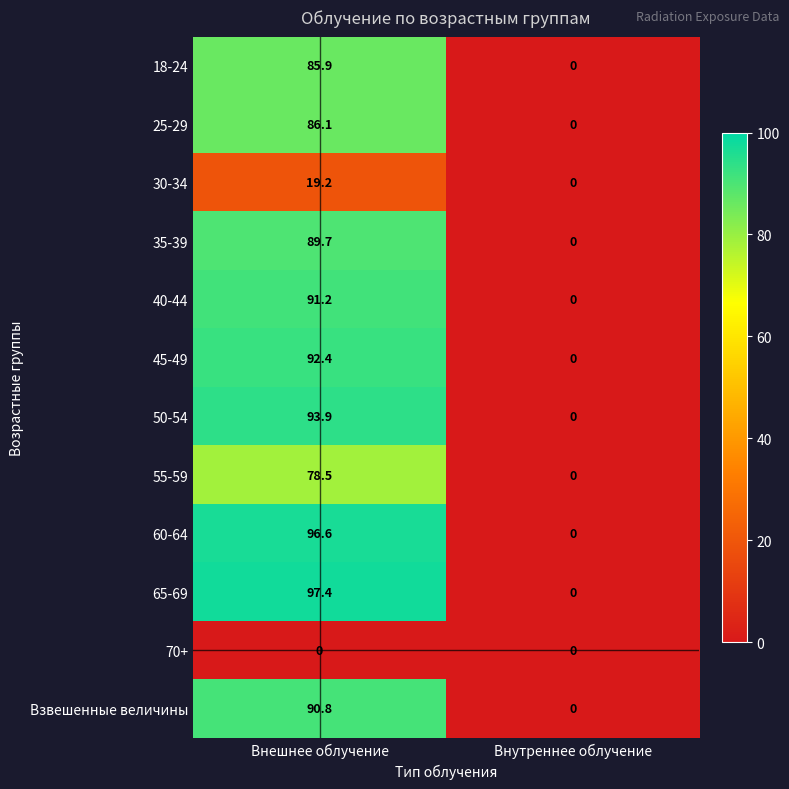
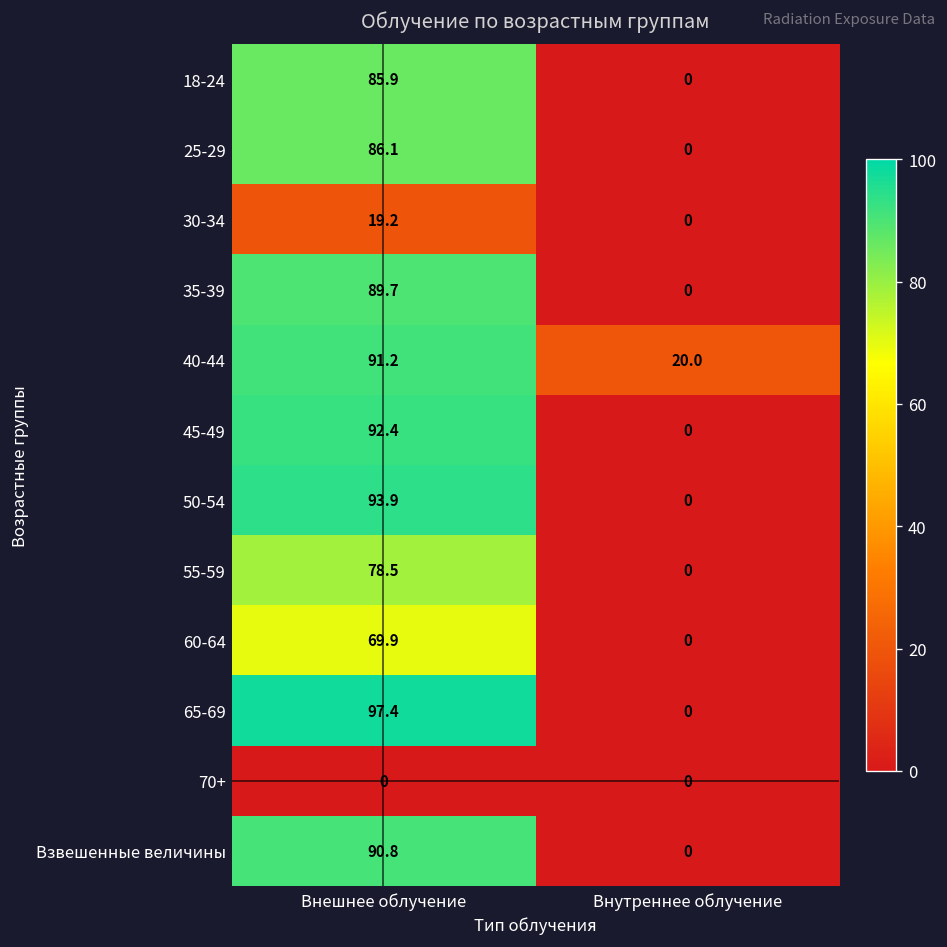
  {
    "18-24": {
      "Внешнее облучение": 85.9,
      "Внутреннее облучение": 0
    },
    "25-29": {
      "Внешнее облучение": 86.1,
      "Внутреннее облучение": 0
    },
    "30-34": {
      "Внешнее облучение": 19.2,
      "Внутреннее облучение": 0
    },
    "35-39": {
      "Внешнее облучение": 89.7,
      "Внутреннее облучение": 0
    },
    "40-44": {
      "Внешнее облучение": 91.2,
-     "Внутреннее облучение": 0
+     "Внутреннее облучение": 20.0
    },
    "45-49": {
      "Внешнее облучение": 92.4,
      "Внутреннее облучение": 0
    },
    "50-54": {
      "Внешнее облучение": 93.9,
      "Внутреннее облучение": 0
    },
    "55-59": {
      "Внешнее облучение": 78.5,
      "Внутреннее облучение": 0
    },
    "60-64": {
-     "Внешнее облучение": 96.6,
+     "Внешнее облучение": 69.9,
      "Внутреннее облучение": 0
    },
    "65-69": {
      "Внешнее облучение": 97.4,
      "Внутреннее облучение": 0
    },
    "70+": {
      "Внешнее облучение": 0,
      "Внутреннее облучение": 0
    },
    "Взвешенные величины": {
      "Внешнее облучение": 90.8,
      "Внутреннее облучение": 0
    }
  }
